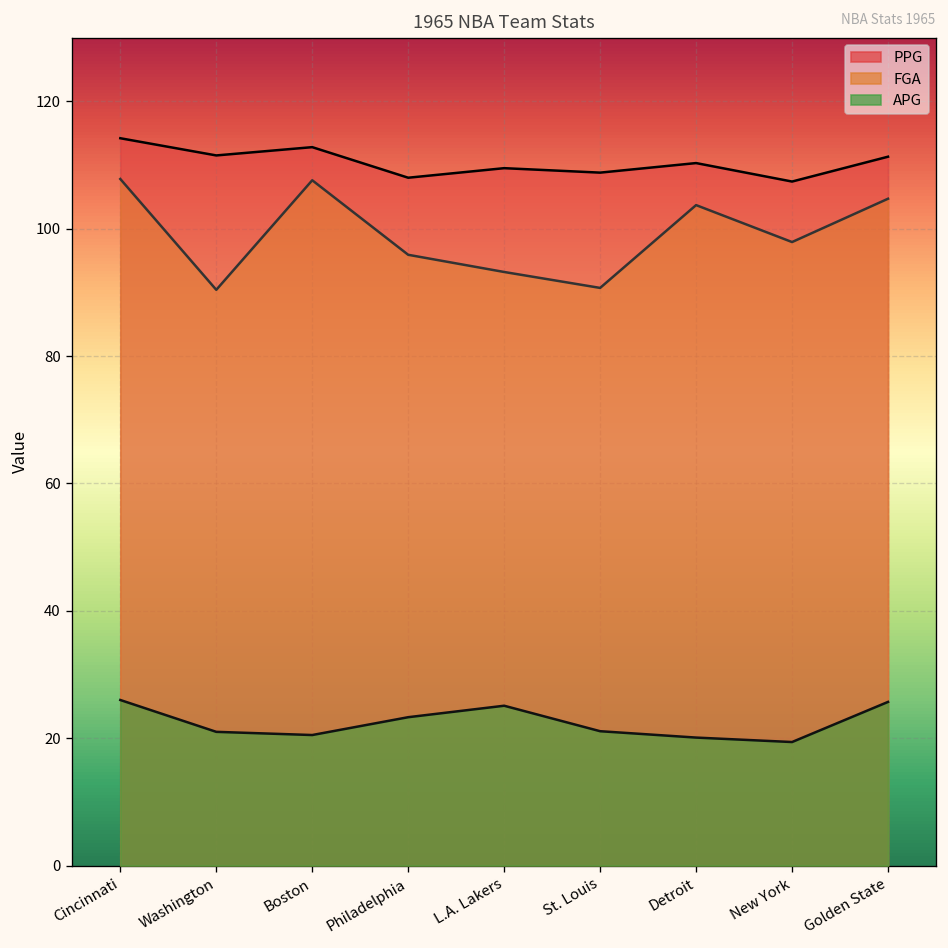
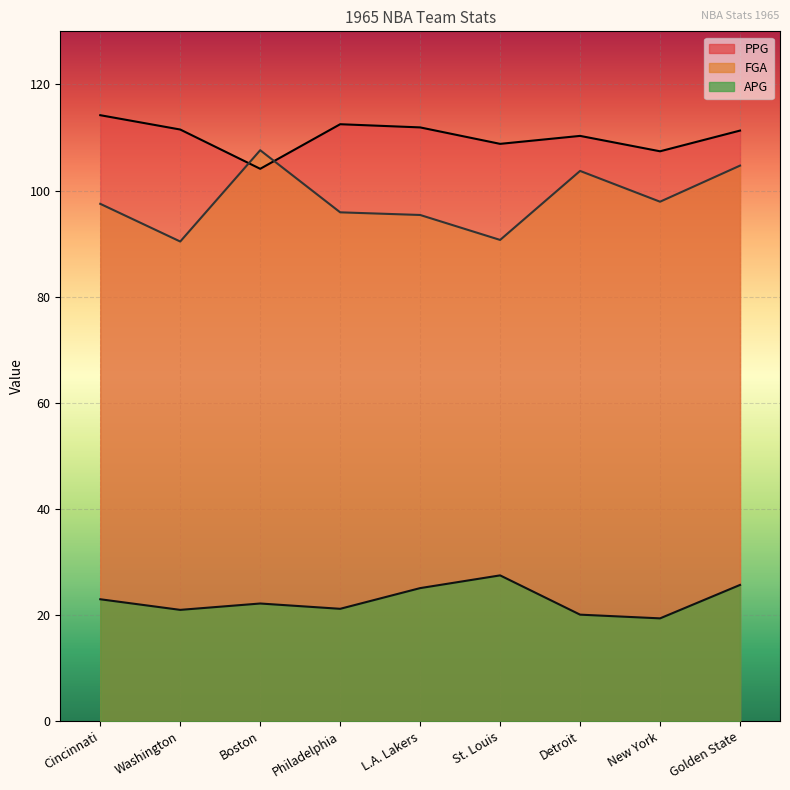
  {
    "PPG": {
      "Cincinnati": 114,
      "Washington": 112,
-     "Boston": 113,
-     "Philadelphia": 108,
-     "L.A. Lakers": 110,
+     "Boston": 104,
+     "Philadelphia": 113,
+     "L.A. Lakers": 112,
      "St. Louis": 109,
      "Detroit": 110,
      "New York": 107,
      "Golden State": 111
    },
    "FGA": {
-     "Cincinnati": 108,
+     "Cincinnati": 98,
      "Washington": 90,
      "Boston": 108,
      "Philadelphia": 96,
-     "L.A. Lakers": 93,
+     "L.A. Lakers": 95,
      "St. Louis": 91,
      "Detroit": 104,
      "New York": 98,
      "Golden State": 105
    },
    "APG": {
-     "Cincinnati": 26,
+     "Cincinnati": 23,
      "Washington": 21,
-     "Boston": 21,
-     "Philadelphia": 23,
+     "Boston": 22,
+     "Philadelphia": 21,
      "L.A. Lakers": 25,
-     "St. Louis": 21,
+     "St. Louis": 28,
      "Detroit": 20,
      "New York": 19,
      "Golden State": 26
    }
  }
